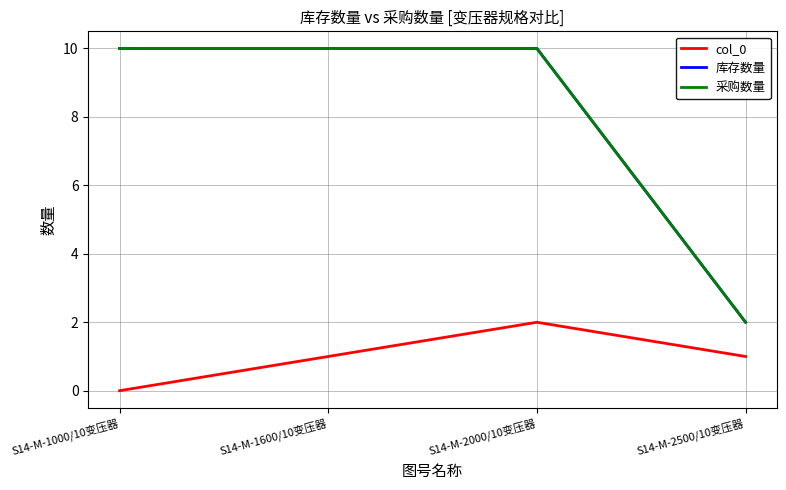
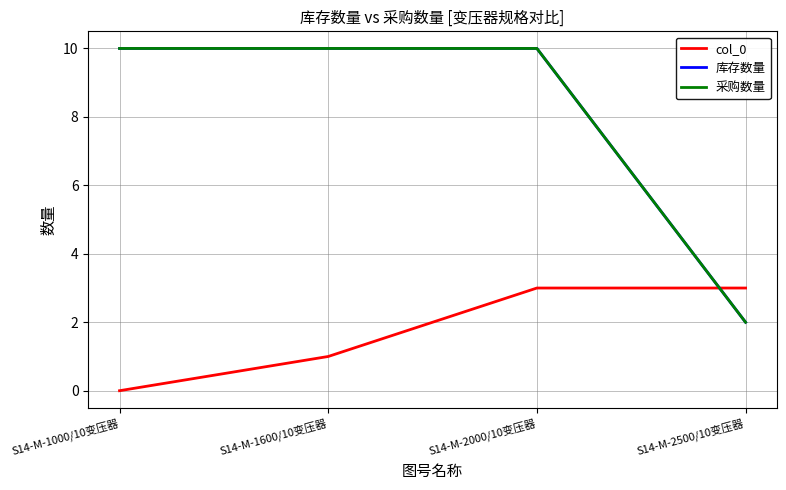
  {
    "col_0": {
      "S14-M-1000/10变压器": 0,
      "S14-M-1600/10变压器": 1,
-     "S14-M-2000/10变压器": 2,
-     "S14-M-2500/10变压器": 1
+     "S14-M-2000/10变压器": 3,
+     "S14-M-2500/10变压器": 3
    },
    "采购数量": {
      "S14-M-1000/10变压器": 10,
      "S14-M-1600/10变压器": 10,
      "S14-M-2000/10变压器": 10,
      "S14-M-2500/10变压器": 2
    }
  }
